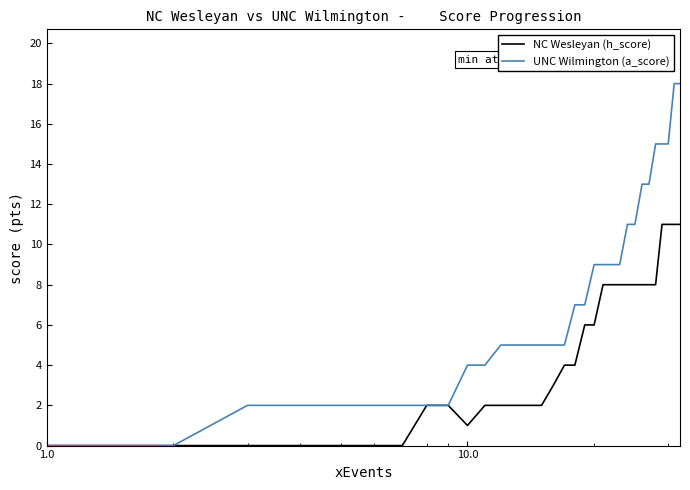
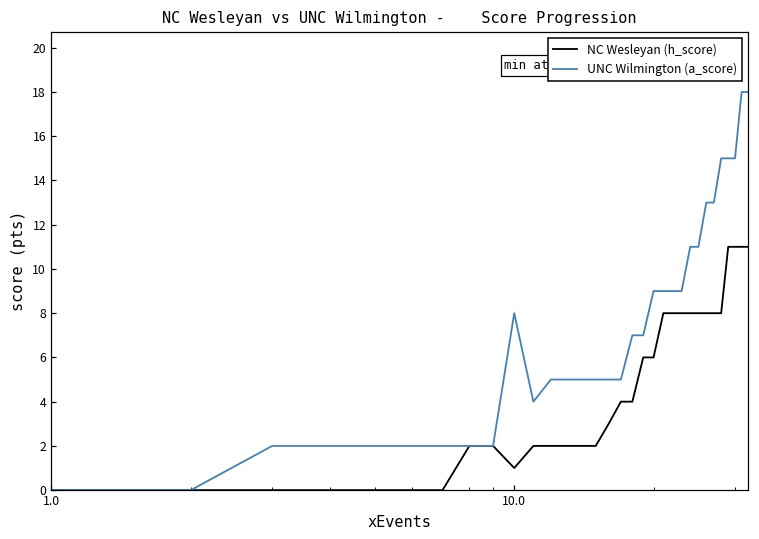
  {
    "NC Wesleyan (h_score)": {
      "10.0": 1
    },
    "UNC Wilmington (a_score)": {
-     "10.0": 4
+     "10.0": 8
    }
  }
